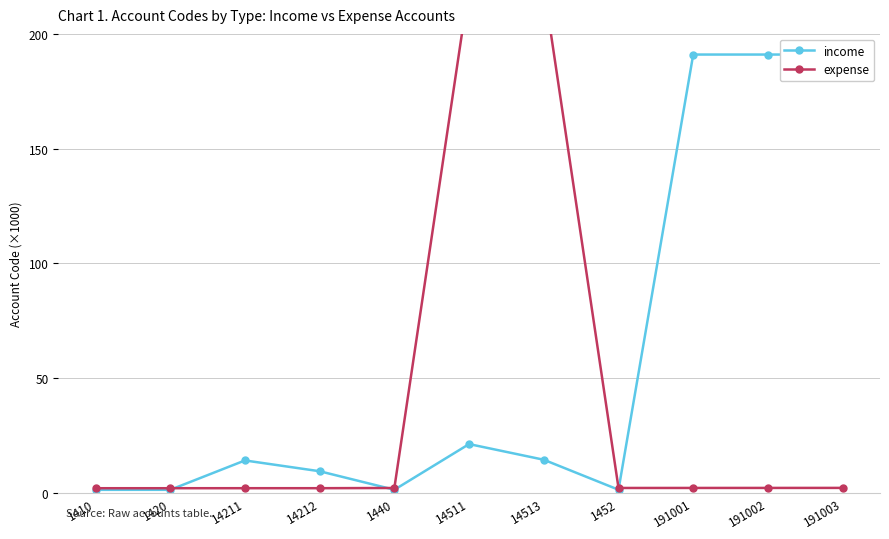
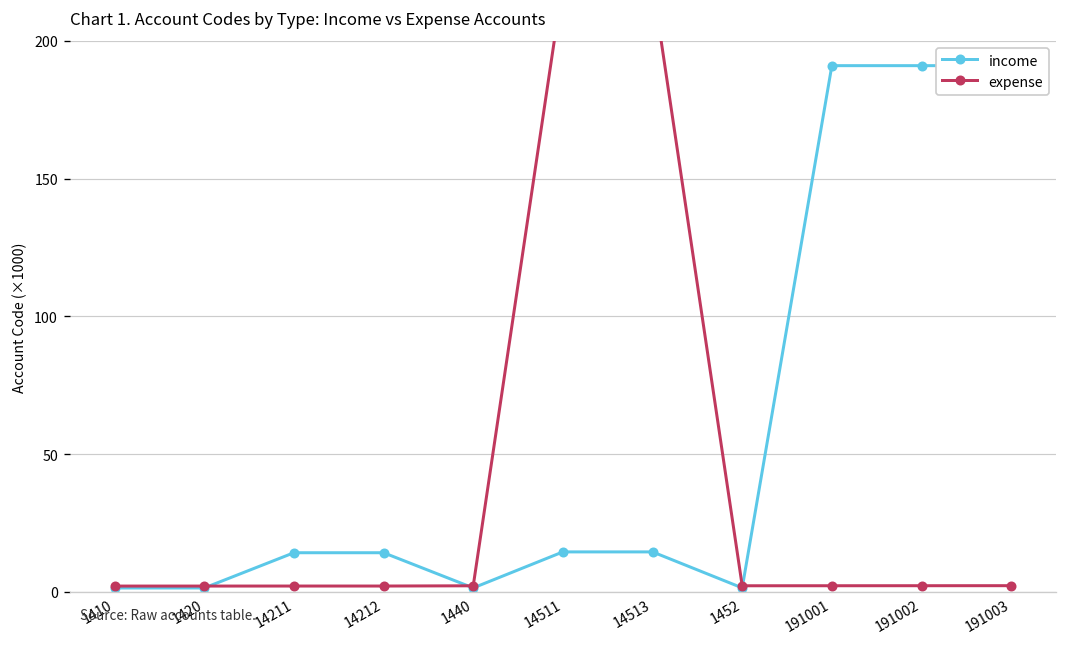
  {
    "income": {
      "14211": 14,
-     "14212": 10,
-     "14511": 21,
+     "14212": 14,
+     "14511": 15,
      "14513": 15,
      "191001": 191,
      "191002": 191
    },
    "expense": {
      "14211": 2,
      "14212": 2,
      "191001": 2,
      "191002": 2,
      "191003": 2
    }
  }
